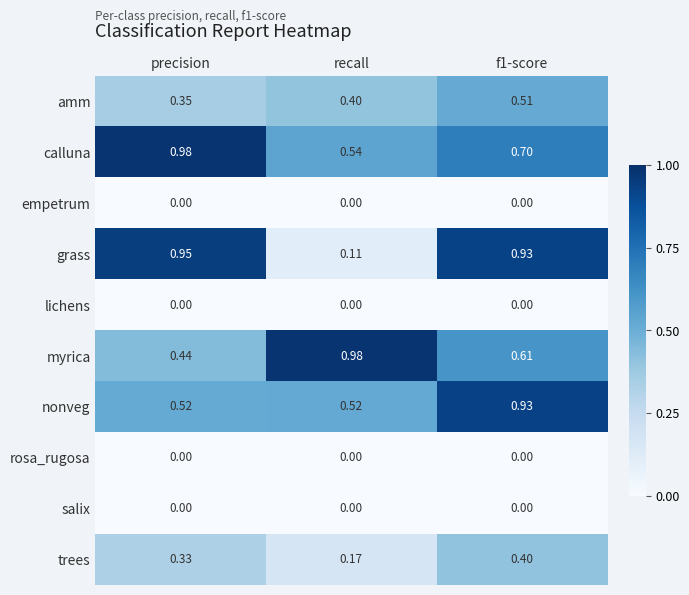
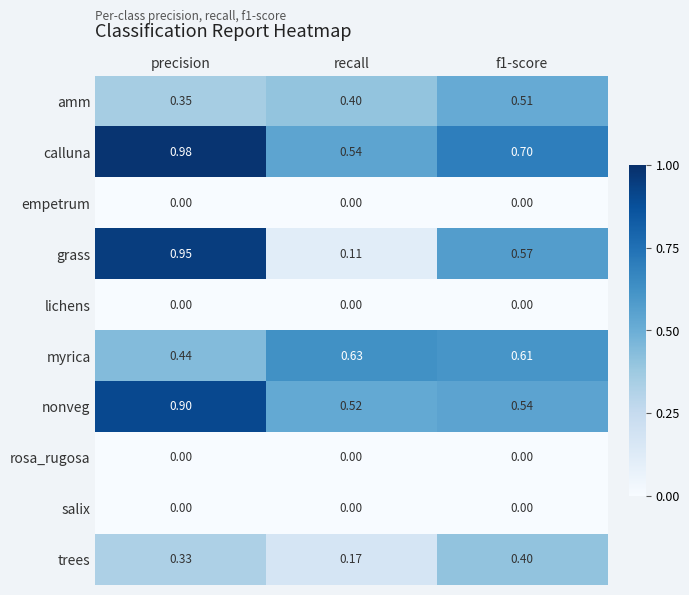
  {
    "amm": {
      "precision": 0.35,
      "recall": 0.40,
      "f1-score": 0.51
    },
    "calluna": {
      "precision": 0.98,
      "recall": 0.54,
      "f1-score": 0.70
    },
    "empetrum": {
      "precision": 0.00,
      "recall": 0.00,
      "f1-score": 0.00
    },
    "grass": {
      "precision": 0.95,
      "recall": 0.11,
-     "f1-score": 0.93
+     "f1-score": 0.57
    },
    "lichens": {
      "precision": 0.00,
      "recall": 0.00,
      "f1-score": 0.00
    },
    "myrica": {
      "precision": 0.44,
-     "recall": 0.98,
+     "recall": 0.63,
      "f1-score": 0.61
    },
    "nonveg": {
-     "precision": 0.52,
+     "precision": 0.90,
      "recall": 0.52,
-     "f1-score": 0.93
+     "f1-score": 0.54
    },
    "rosa_rugosa": {
      "precision": 0.00,
      "recall": 0.00,
      "f1-score": 0.00
    },
    "salix": {
      "precision": 0.00,
      "recall": 0.00,
      "f1-score": 0.00
    },
    "trees": {
      "precision": 0.33,
      "recall": 0.17,
      "f1-score": 0.40
    }
  }
